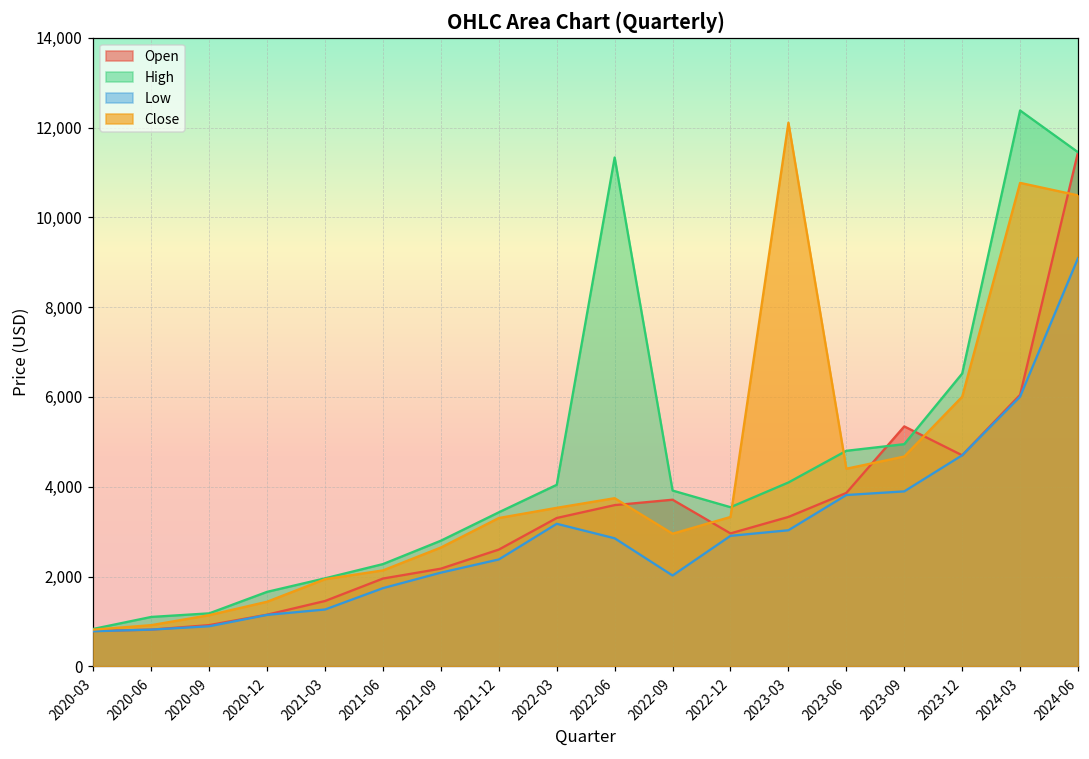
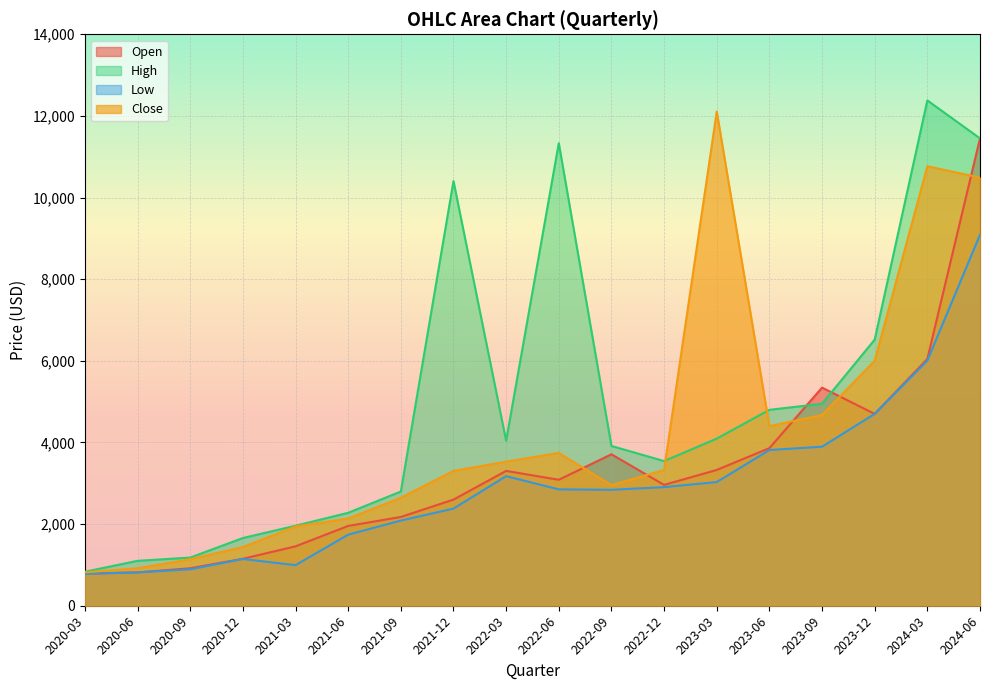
  {
    "Open": {
      "2021-03": "1,500",
      "2021-06": "2,000",
      "2021-09": "2,200",
      "2021-12": "2,600",
      "2022-03": "3,300",
-     "2022-06": "3,600",
+     "2022-06": "3,100",
      "2022-09": "3,700",
      "2023-03": "3,300",
      "2023-09": "5,300"
    },
    "High": {
      "2020-06": "1,100",
      "2020-12": "1,700",
      "2021-06": "2,300",
      "2021-09": "2,800",
-     "2021-12": "3,400",
+     "2021-12": "10,400",
      "2022-03": "4,000",
      "2022-06": "11,300",
      "2022-09": "3,900",
      "2022-12": "3,500",
      "2023-03": "4,100",
      "2023-06": "4,800",
      "2023-09": "4,900",
      "2023-12": "6,500",
      "2024-03": "12,400"
    },
    "Low": {
-     "2021-03": "1,300",
+     "2021-03": "1,000",
      "2021-06": "1,700",
      "2021-09": "2,100",
      "2021-12": "2,400",
      "2022-03": "3,200",
      "2022-06": "2,900",
-     "2022-09": "2,000",
+     "2022-09": "2,800",
      "2023-03": "3,000",
      "2023-09": "3,900",
      "2024-06": "9,100"
    },
    "Close": {
      "2020-06": "900",
      "2020-12": "1,400",
      "2021-06": "2,100",
      "2021-09": "2,600",
      "2021-12": "3,300",
      "2022-03": "3,500",
      "2022-06": "3,700",
      "2022-09": "3,000",
      "2022-12": "3,300",
      "2023-03": "12,100",
      "2023-06": "4,400",
      "2023-09": "4,700",
      "2023-12": "6,000",
      "2024-03": "10,800",
      "2024-06": "10,500"
    }
  }
